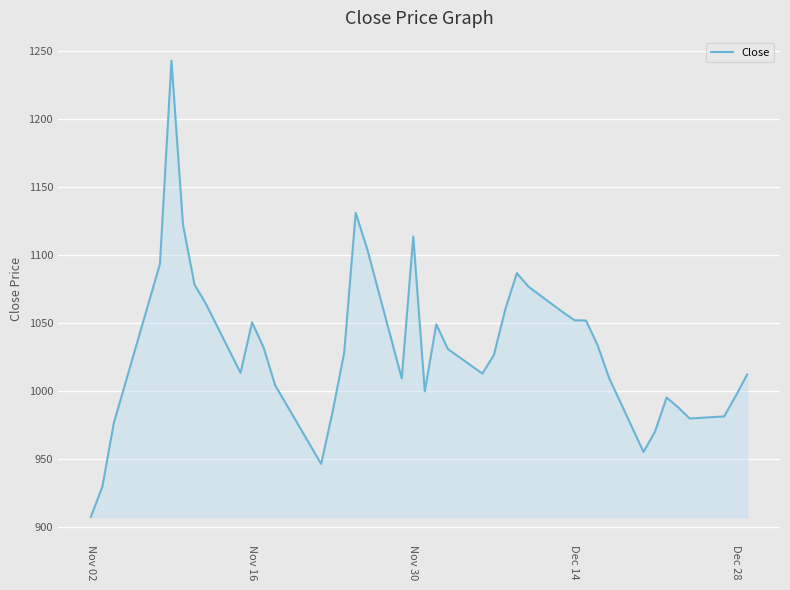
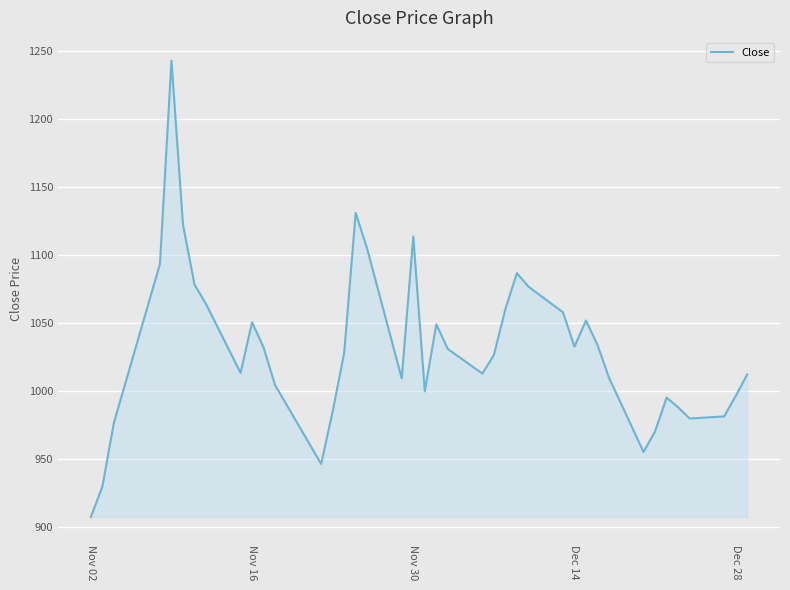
  {
    "Nov 02": 907,
    "Nov 16": 1050,
    "Nov 30": 1114,
-   "Dec 14": 1052,
+   "Dec 14": 1033,
    "Dec 28": 996
  }
